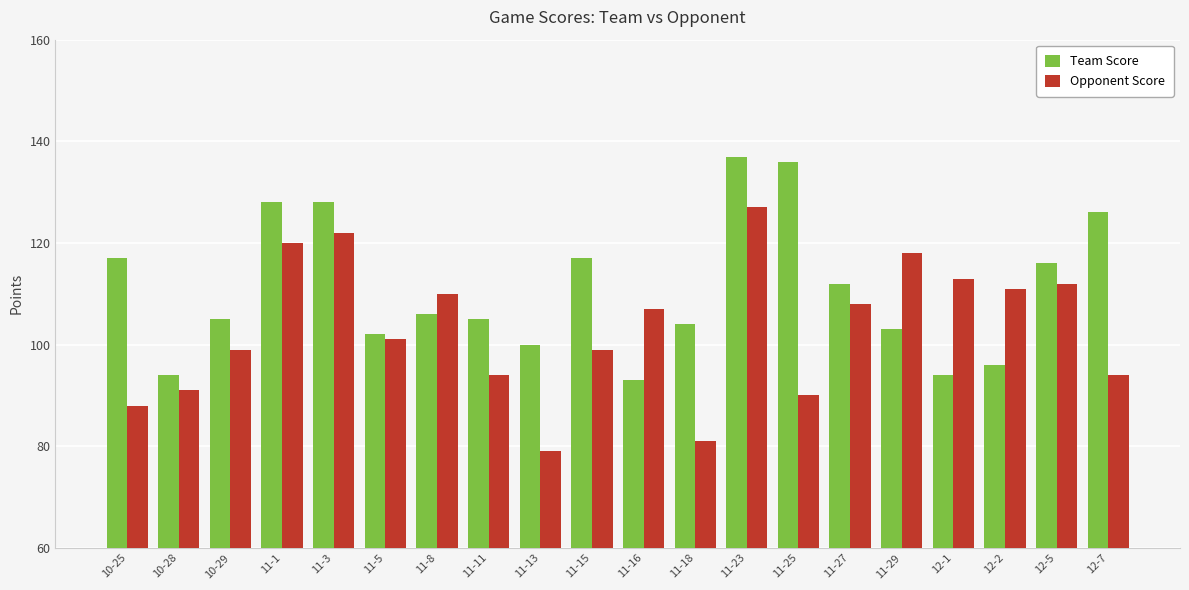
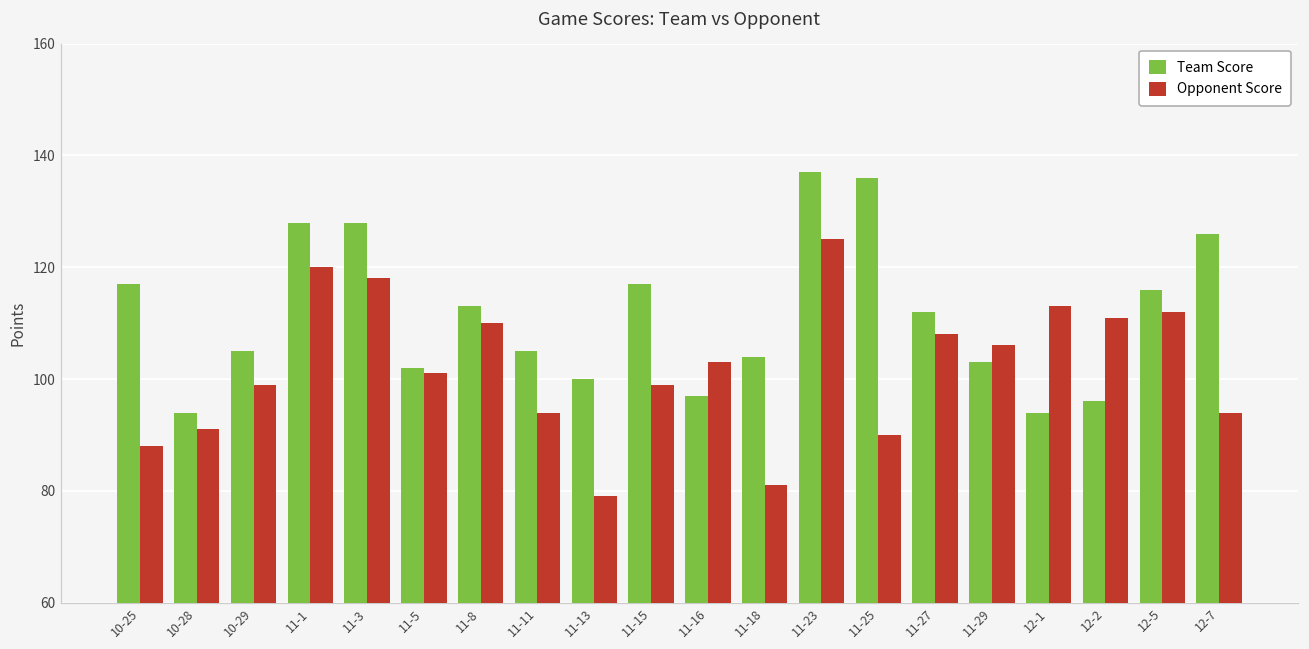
  {
    "Team Score": {
      "10-25": 117,
      "10-28": 94,
      "10-29": 105,
      "11-1": 128,
      "11-3": 128,
      "11-5": 102,
-     "11-8": 106,
+     "11-8": 113,
      "11-11": 105,
      "11-13": 100,
      "11-15": 117,
-     "11-16": 93,
+     "11-16": 97,
      "11-18": 104,
      "11-23": 137,
      "11-25": 136,
      "11-27": 112,
      "11-29": 103,
      "12-1": 94,
      "12-2": 96,
      "12-5": 116,
      "12-7": 126
    },
    "Opponent Score": {
      "10-25": 88,
      "10-28": 91,
      "10-29": 99,
      "11-1": 120,
-     "11-3": 122,
+     "11-3": 118,
      "11-5": 101,
      "11-8": 110,
      "11-11": 94,
      "11-13": 79,
      "11-15": 99,
-     "11-16": 107,
+     "11-16": 103,
      "11-18": 81,
-     "11-23": 127,
+     "11-23": 125,
      "11-25": 90,
      "11-27": 108,
-     "11-29": 118,
+     "11-29": 106,
      "12-1": 113,
      "12-2": 111,
      "12-5": 112,
      "12-7": 94
    }
  }
